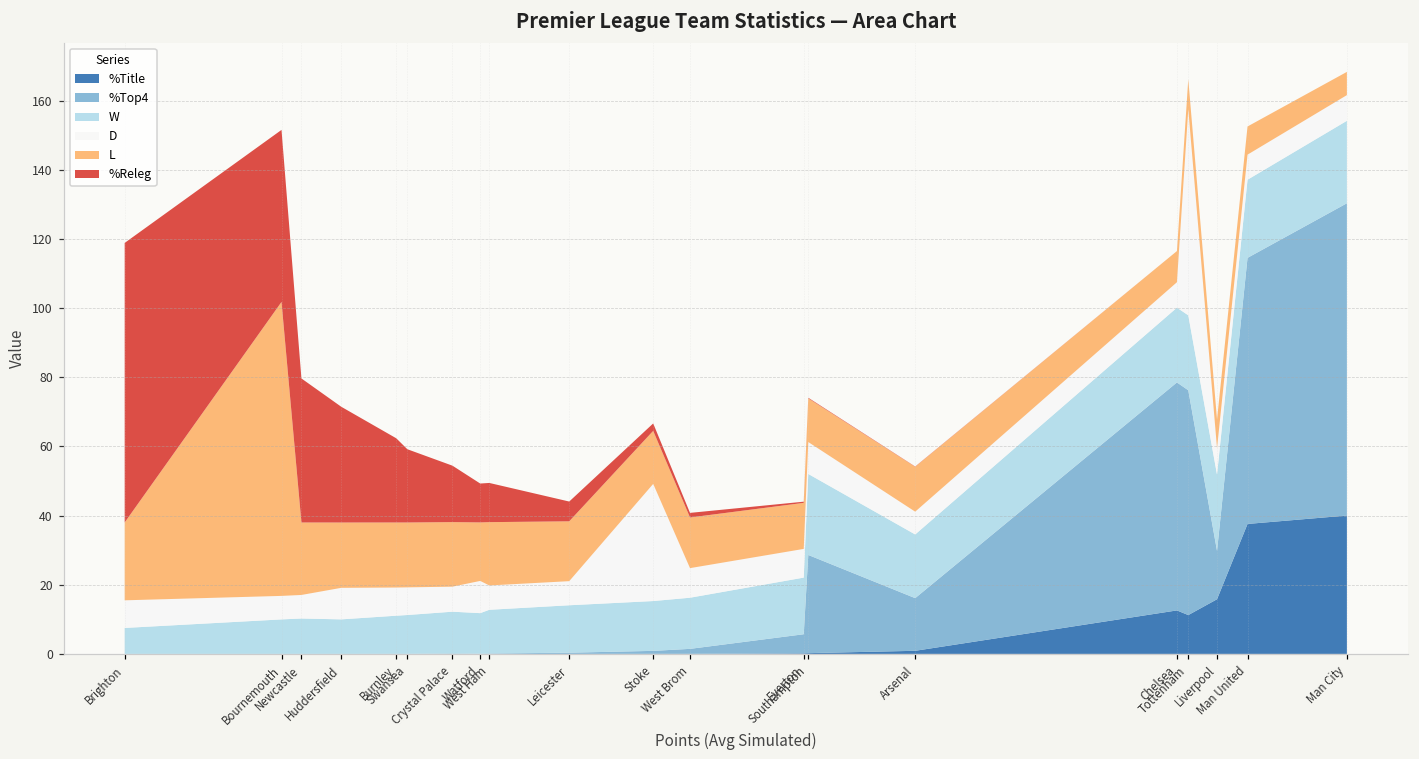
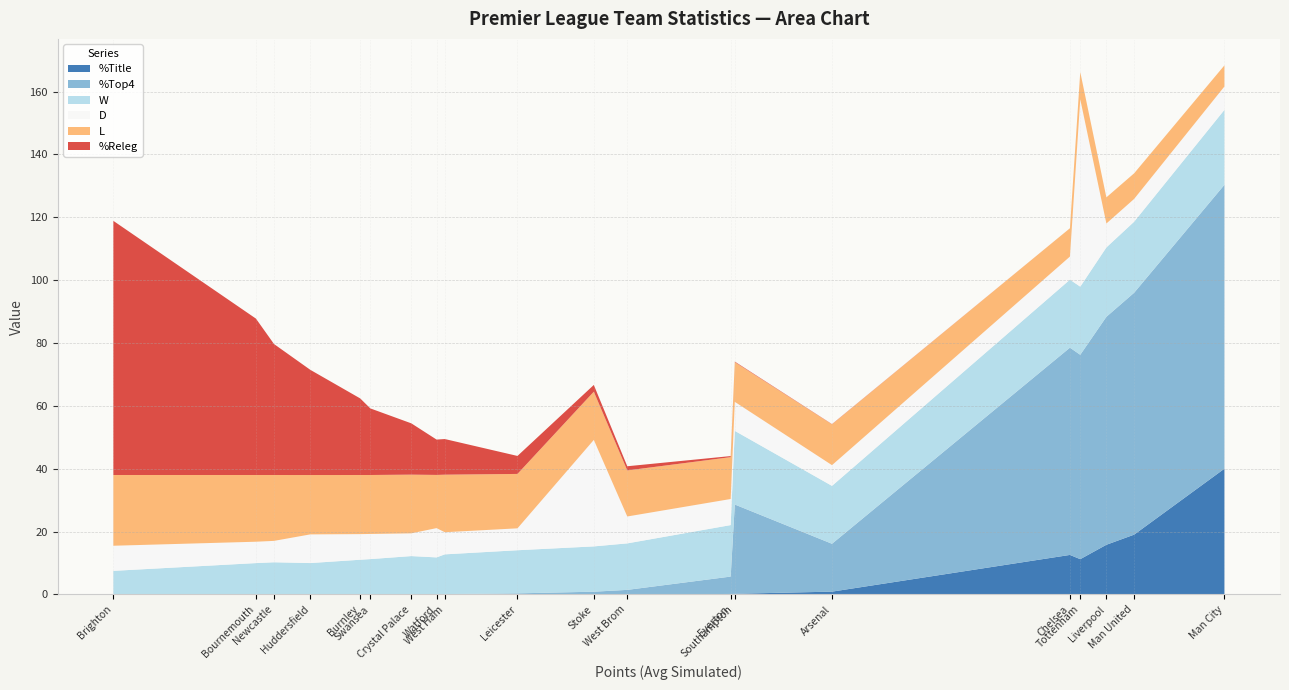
  {
    "%Title": {
      "Arsenal": 1,
      "Chelsea": 13,
      "Tottenham": 11,
      "Liverpool": 16,
-     "Man United": 38,
+     "Man United": 19,
      "Man City": 40
    },
    "%Top4": {
      "Stoke": 1,
      "West Brom": 1,
      "Everton": 6,
      "Southampton": 28,
      "Arsenal": 15,
      "Chelsea": 66,
      "Tottenham": 65,
-     "Liverpool": 14,
+     "Liverpool": 73,
      "Man United": 77,
      "Man City": 90
    },
    "D": {
      "Brighton": 8,
      "Bournemouth": 7,
      "Newcastle": 7,
      "Huddersfield": 9,
      "Burnley": 8,
      "Swansea": 8,
      "Crystal Palace": 7,
      "Watford": 9,
      "West Ham": 7,
      "Leicester": 7,
      "Stoke": 34,
      "West Brom": 9,
      "Everton": 8,
      "Southampton": 9,
      "Arsenal": 7,
      "Chelsea": 7,
      "Tottenham": 60,
      "Liverpool": 8,
      "Man United": 7,
      "Man City": 7
    },
    "L": {
      "Brighton": 23,
-     "Bournemouth": 85,
+     "Bournemouth": 21,
      "Newcastle": 21,
      "Huddersfield": 19,
      "Burnley": 19,
      "Swansea": 19,
      "Crystal Palace": 19,
      "Watford": 17,
      "West Ham": 18,
      "Leicester": 17,
      "Stoke": 15,
      "West Brom": 15
    },
    "%Releg": {
      "Brighton": 81,
      "Bournemouth": 50,
      "Newcastle": 42,
      "Huddersfield": 33,
      "Burnley": 24,
      "Swansea": 21,
      "Crystal Palace": 16,
      "Watford": 11,
      "West Ham": 11,
      "Leicester": 6,
      "Stoke": 2,
      "West Brom": 1
    }
  }
